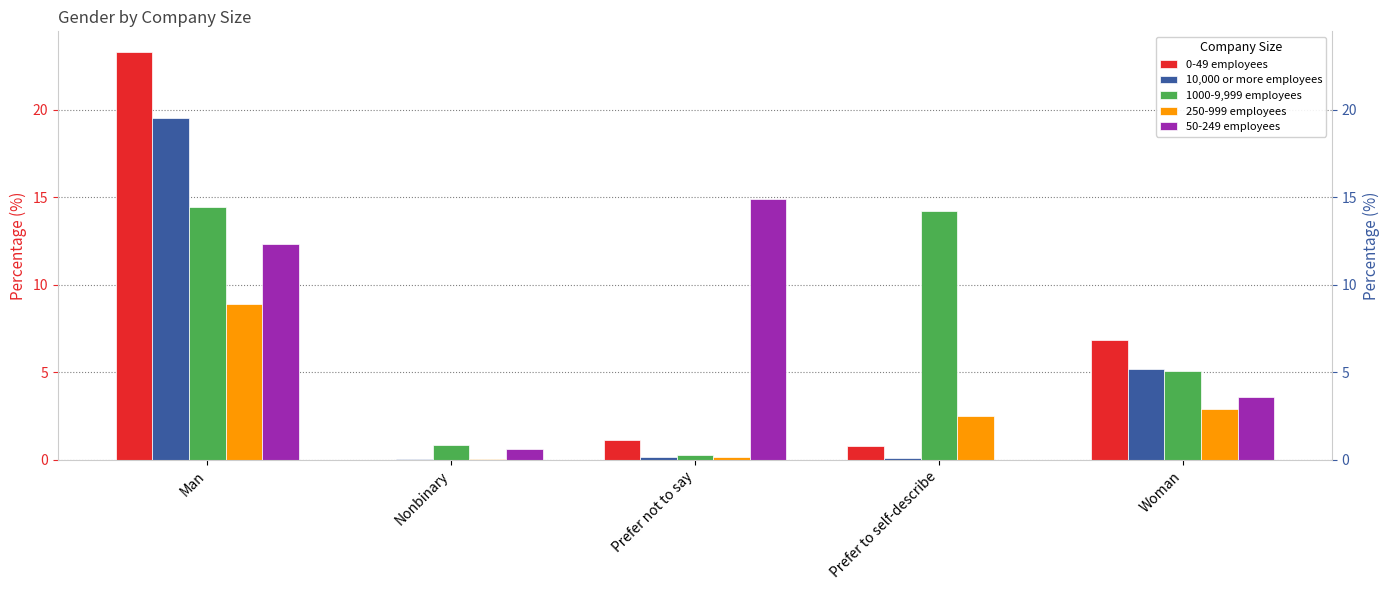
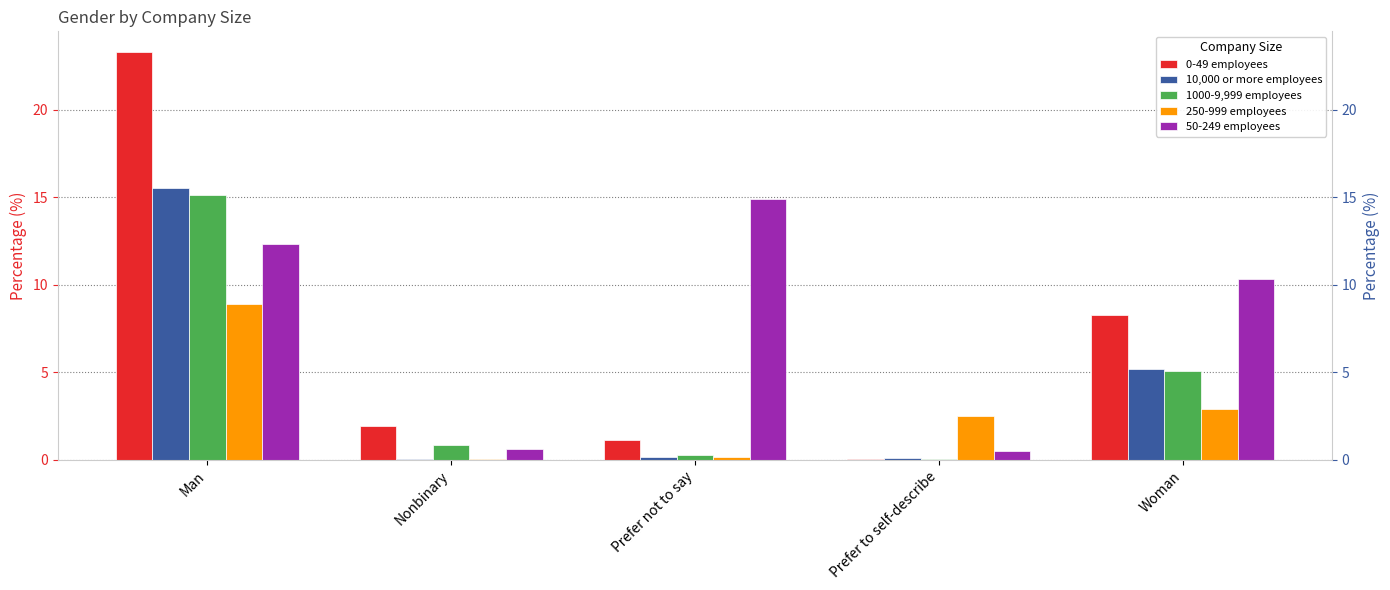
  {
    "0-49 employees": {
      "Man": 23.3,
-     "Nonbinary": 0.0,
+     "Nonbinary": 1.9,
      "Prefer not to say": 1.2,
-     "Prefer to self-describe": 0.8,
-     "Woman": 6.8
+     "Prefer to self-describe": 0.1,
+     "Woman": 8.3
    },
    "10,000 or more employees": {
-     "Man": 19.5,
+     "Man": 15.5,
      "Prefer not to say": 0.2,
      "Woman": 5.2
    },
    "1000-9,999 employees": {
-     "Man": 14.4,
+     "Man": 15.1,
      "Nonbinary": 0.9,
      "Prefer not to say": 0.3,
-     "Prefer to self-describe": 14.2,
+     "Prefer to self-describe": 0.1,
      "Woman": 5.1
    },
    "250-999 employees": {
      "Man": 8.9,
      "Prefer not to say": 0.2,
      "Prefer to self-describe": 2.5,
      "Woman": 2.9
    },
    "50-249 employees": {
      "Man": 12.3,
      "Nonbinary": 0.6,
      "Prefer not to say": 14.9,
-     "Prefer to self-describe": 0.0,
-     "Woman": 3.6
+     "Prefer to self-describe": 0.5,
+     "Woman": 10.3
    }
  }
